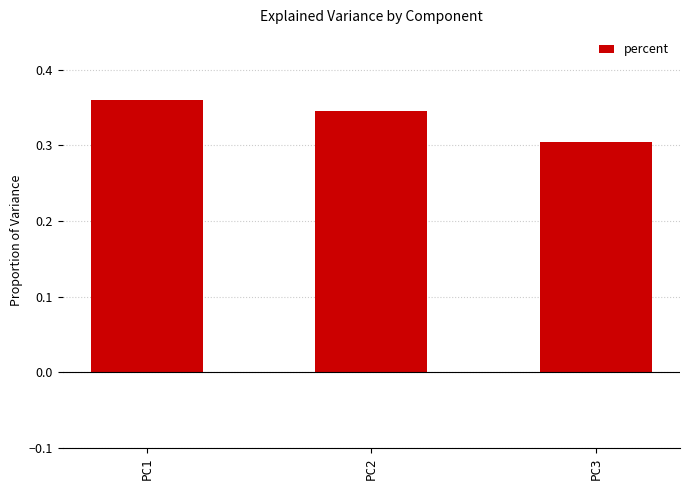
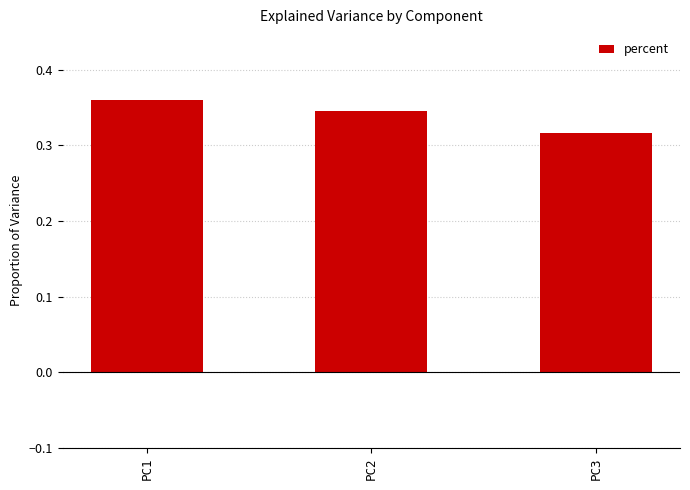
  {
    "PC1": 0.36,
    "PC2": 0.35,
-   "PC3": 0.30
+   "PC3": 0.32
  }
